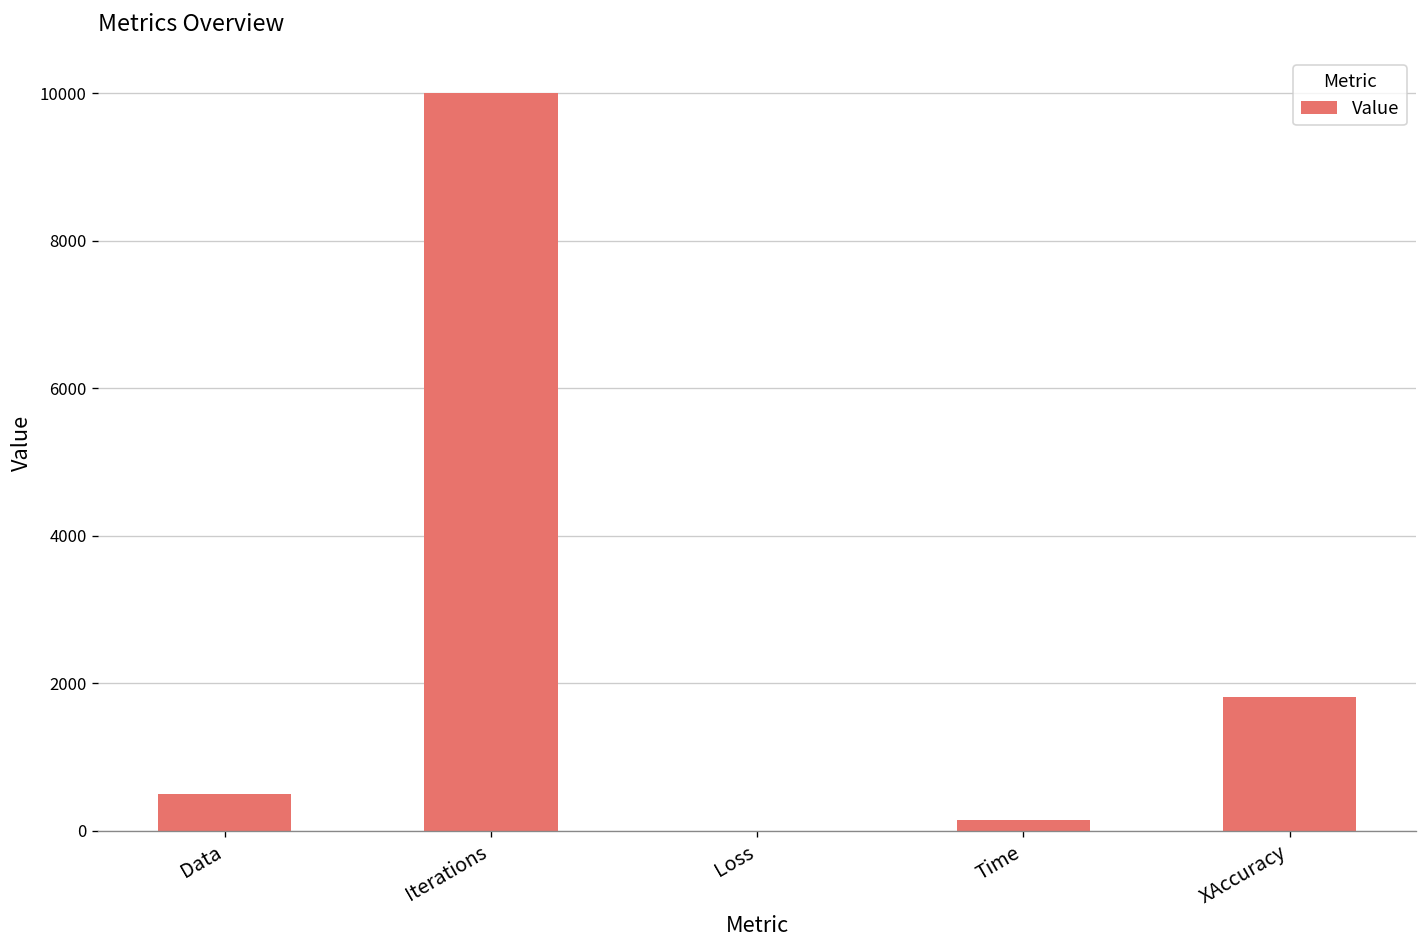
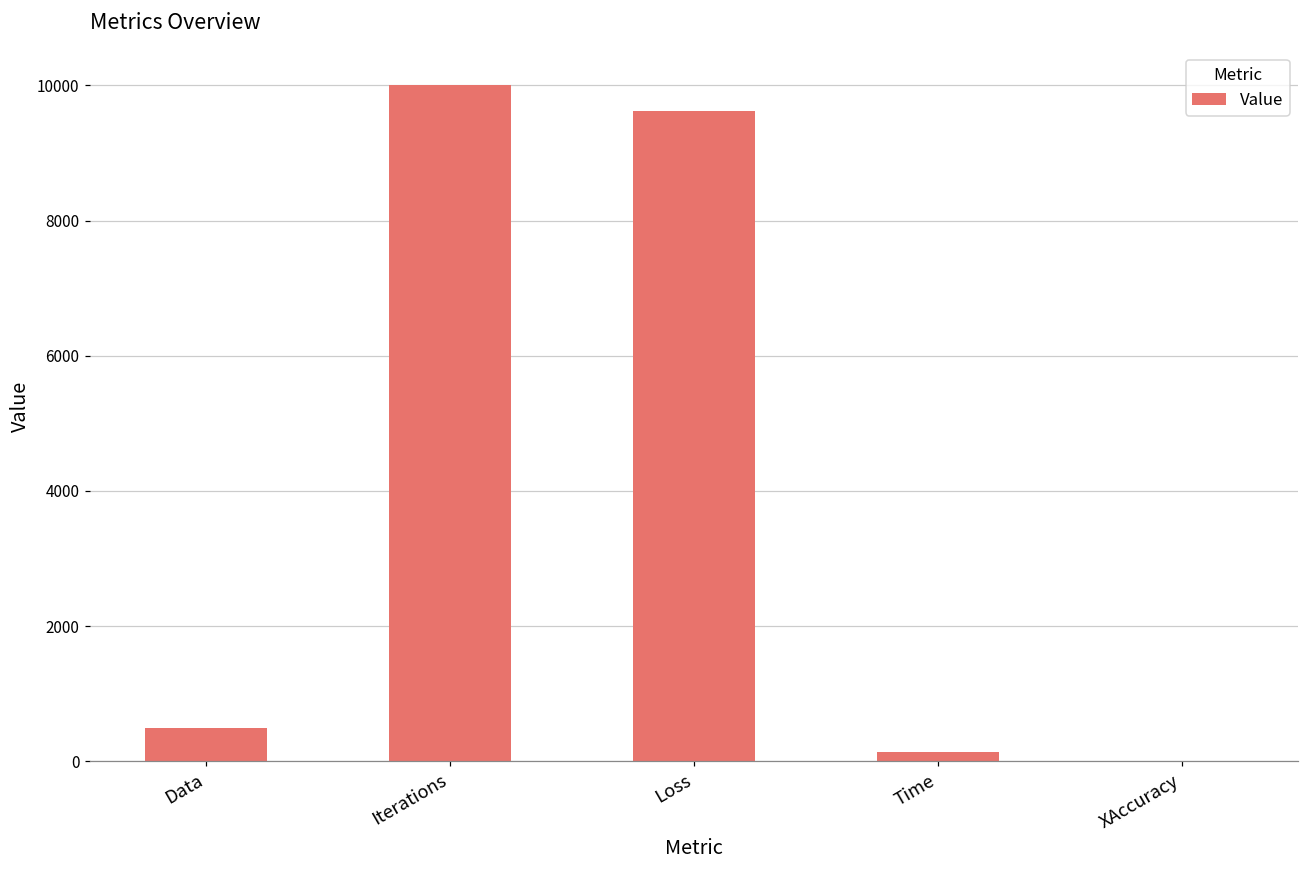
  {
    "Data": 500,
    "Iterations": 10000,
-   "Loss": 0,
+   "Loss": 9600,
    "Time": 100,
-   "XAccuracy": 1800
+   "XAccuracy": 0
  }
